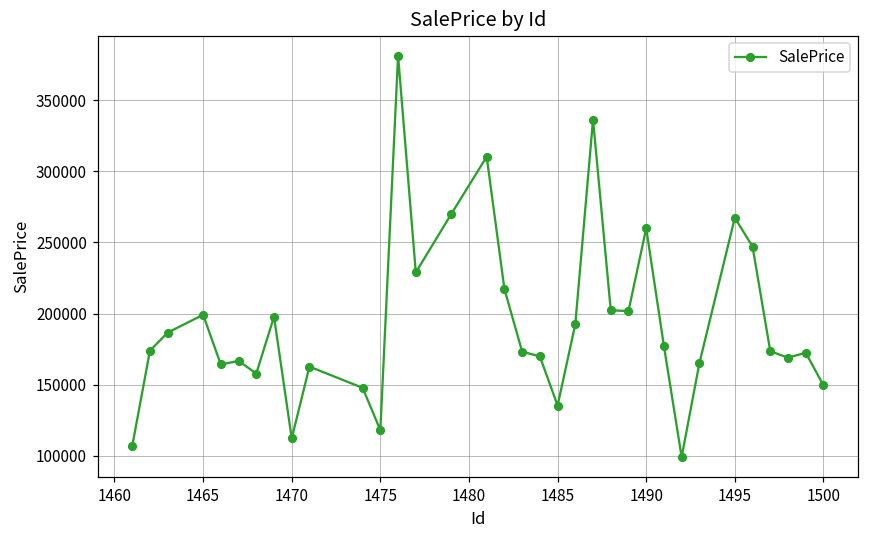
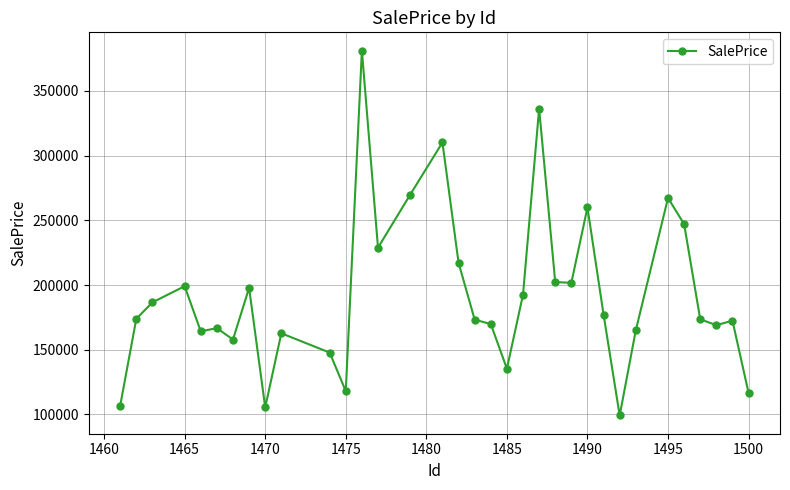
  {
    "1465": 199000,
-   "1470": 112000,
+   "1470": 105000,
    "1475": 118000,
    "1485": 135000,
    "1490": 260000,
    "1495": 267000,
-   "1500": 150000
+   "1500": 117000
  }
